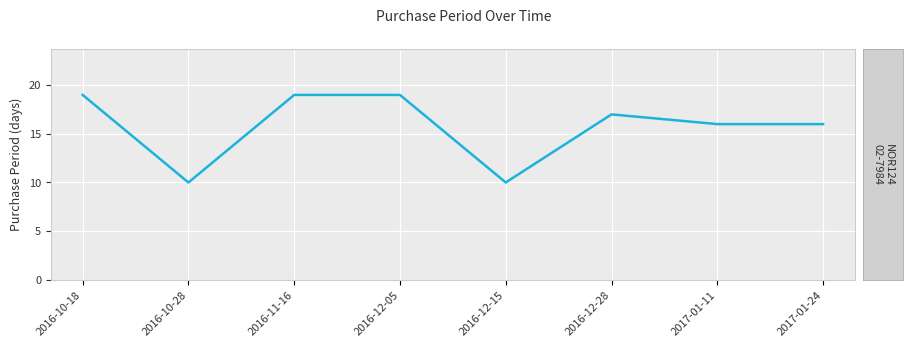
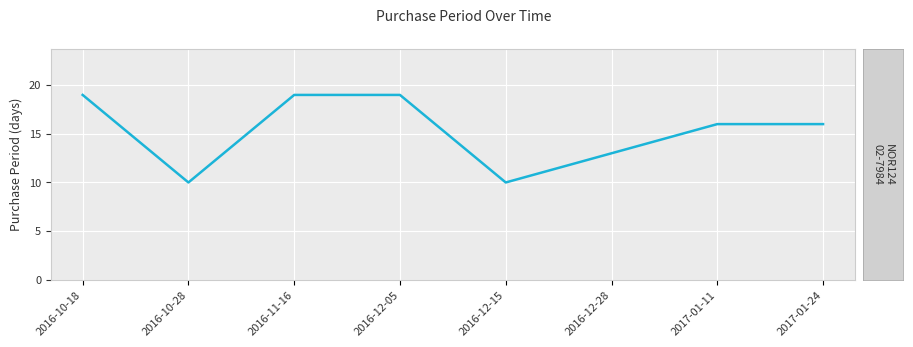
  {
    "2016-10-18": 19,
    "2016-10-28": 10,
    "2016-11-16": 19,
    "2016-12-05": 19,
    "2016-12-15": 10,
-   "2016-12-28": 17,
+   "2016-12-28": 13,
    "2017-01-11": 16,
    "2017-01-24": 16
  }
